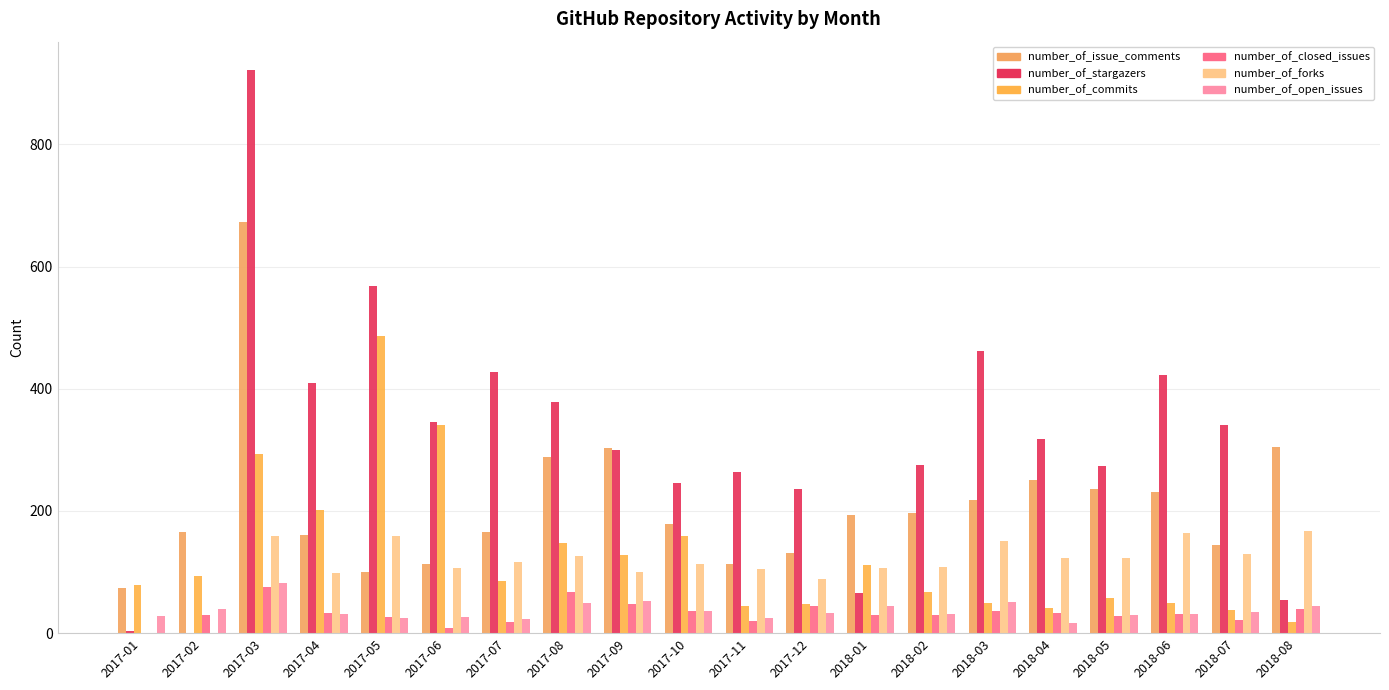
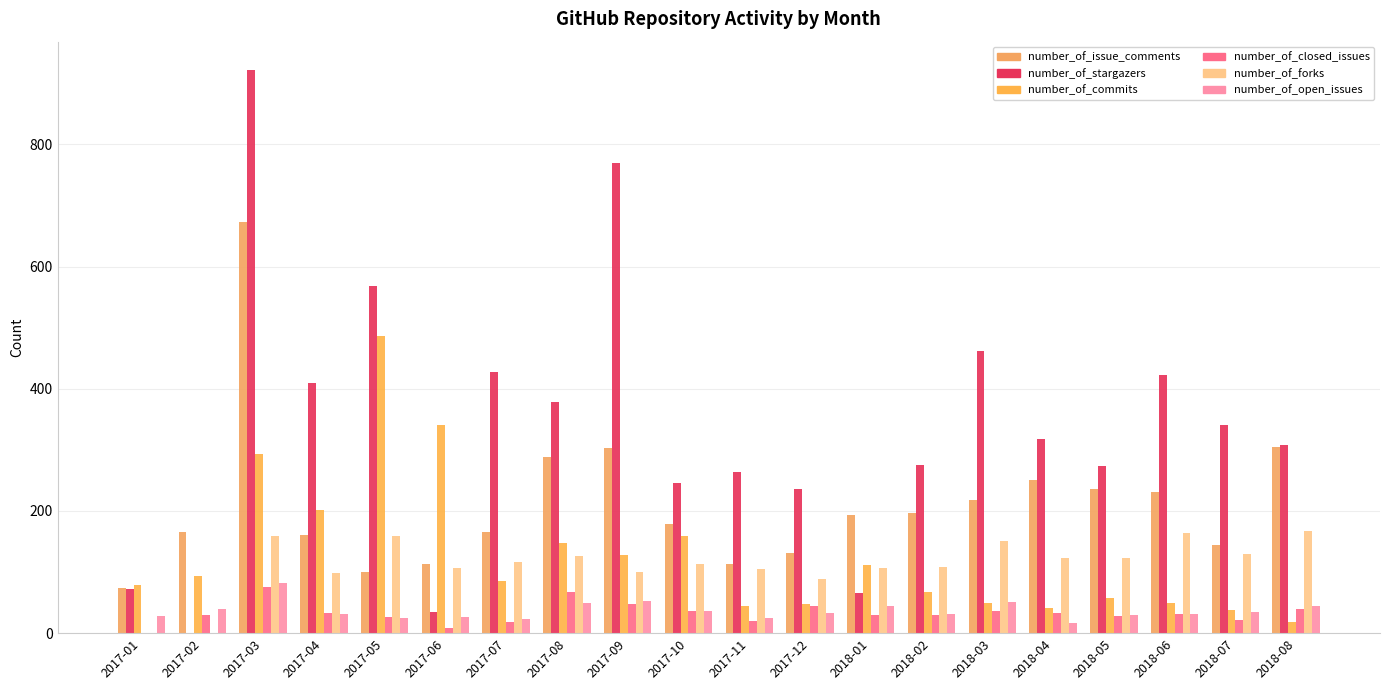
  {
    "number_of_stargazers": {
-     "2017-01": 0,
+     "2017-01": 70,
      "2017-02": 0,
      "2017-03": 920,
      "2017-04": 410,
      "2017-05": 570,
-     "2017-06": 350,
+     "2017-06": 40,
      "2017-07": 430,
      "2017-08": 380,
-     "2017-09": 300,
+     "2017-09": 770,
      "2017-10": 250,
      "2017-11": 260,
      "2017-12": 240,
      "2018-01": 70,
      "2018-02": 280,
      "2018-03": 460,
      "2018-04": 320,
      "2018-05": 270,
      "2018-06": 420,
      "2018-07": 340,
-     "2018-08": 50
+     "2018-08": 310
    }
  }
